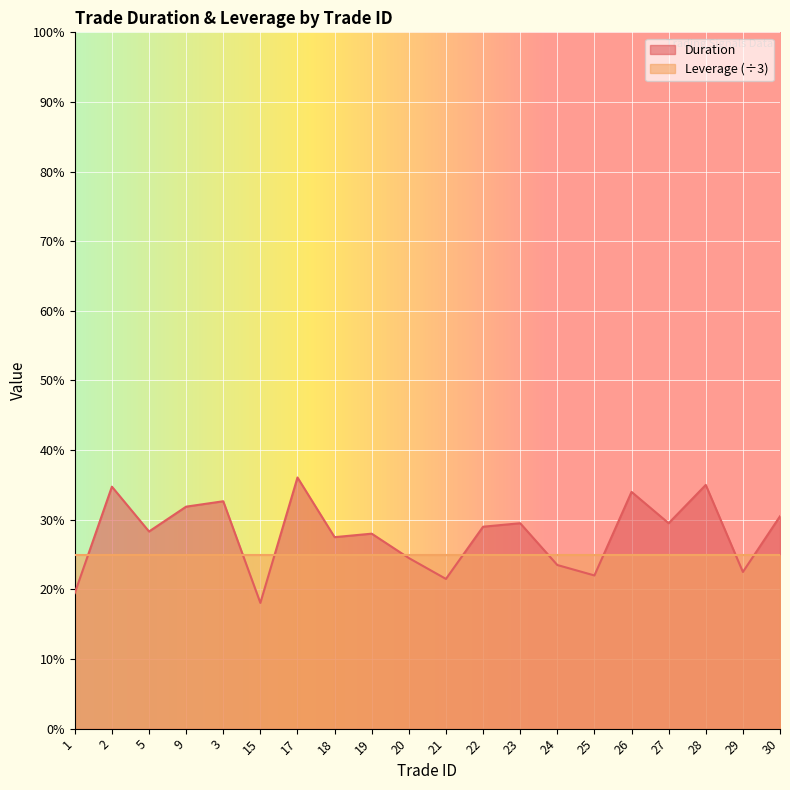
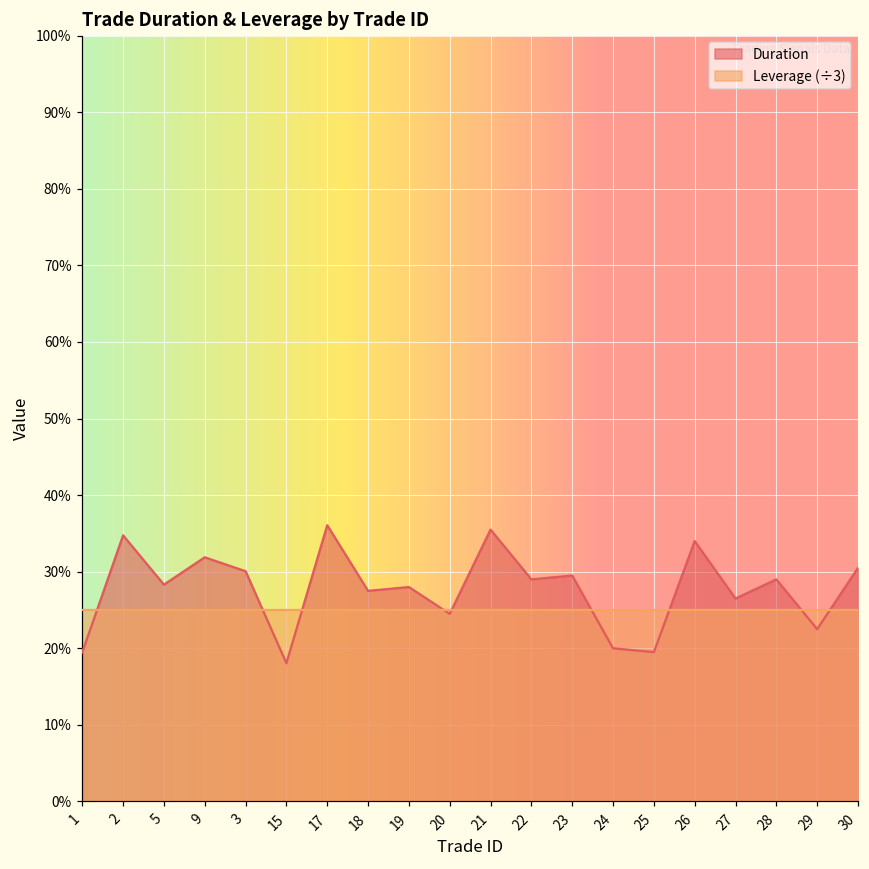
  {
    "Duration": {
      "1": "19%",
      "2": "35%",
      "5": "28%",
      "9": "32%",
-     "3": "33%",
+     "3": "30%",
      "15": "18%",
      "17": "36%",
      "18": "28%",
      "19": "28%",
      "20": "25%",
-     "21": "22%",
+     "21": "36%",
      "22": "29%",
      "23": "30%",
-     "24": "24%",
-     "25": "22%",
+     "24": "20%",
+     "25": "20%",
      "26": "34%",
-     "27": "30%",
-     "28": "35%",
+     "27": "27%",
+     "28": "29%",
      "29": "23%",
      "30": "31%"
    },
    "Leverage (÷3)": {
      "1": "25%",
      "2": "25%",
      "5": "25%",
      "9": "25%",
      "3": "25%",
      "15": "25%",
      "17": "25%",
      "18": "25%",
      "19": "25%",
      "20": "25%",
      "21": "25%",
      "22": "25%",
      "23": "25%",
      "24": "25%",
      "25": "25%",
      "26": "25%",
      "27": "25%",
      "28": "25%",
      "29": "25%",
      "30": "25%"
    }
  }
